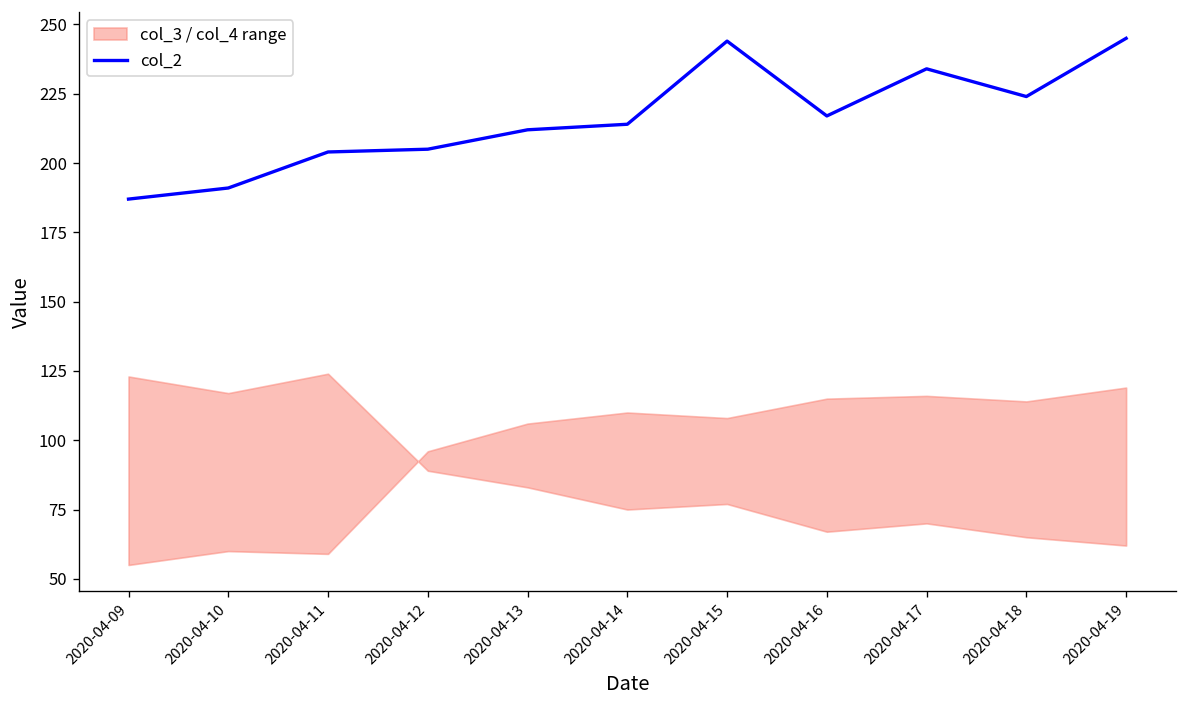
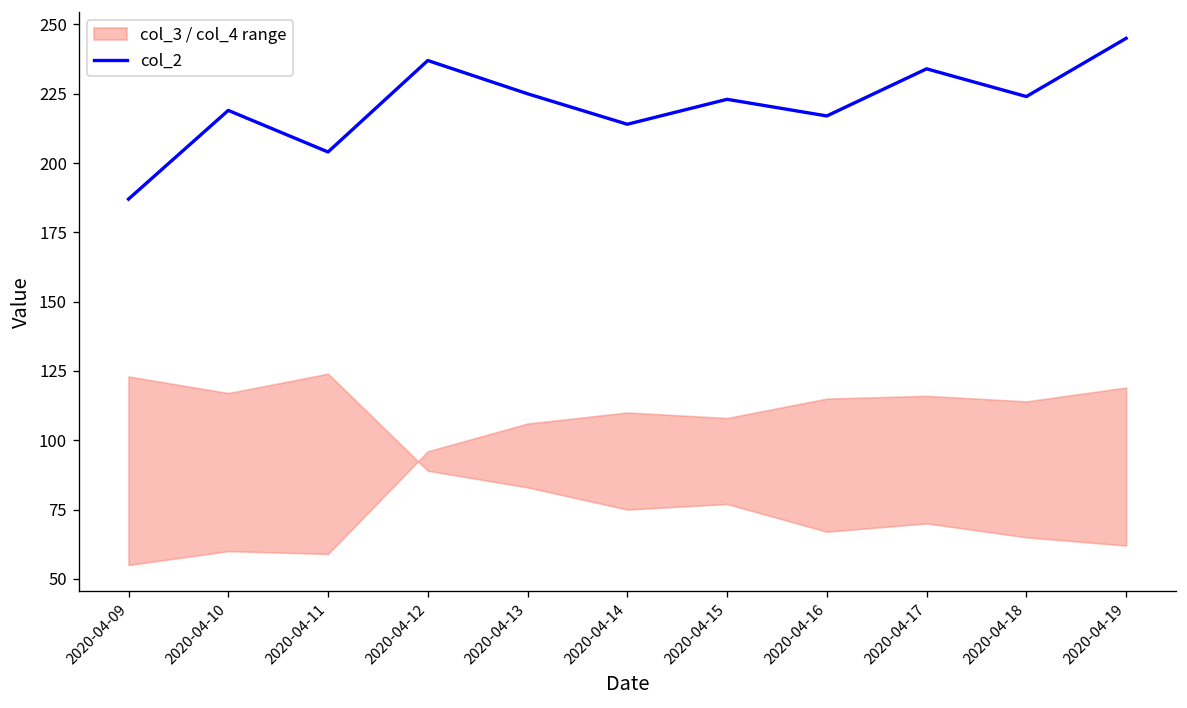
  {
    "col_2": {
      "2020-04-09": 187,
-     "2020-04-10": 191,
+     "2020-04-10": 219,
      "2020-04-11": 204,
-     "2020-04-12": 205,
-     "2020-04-13": 212,
+     "2020-04-12": 237,
+     "2020-04-13": 225,
      "2020-04-14": 214,
-     "2020-04-15": 244,
+     "2020-04-15": 223,
      "2020-04-16": 217,
      "2020-04-17": 234,
      "2020-04-18": 224,
      "2020-04-19": 245
    }
  }
